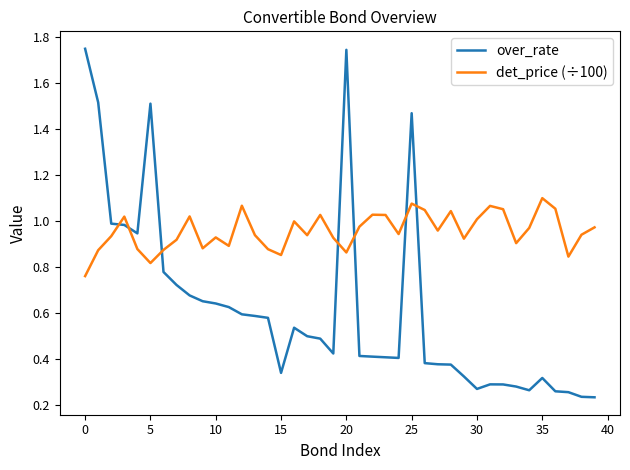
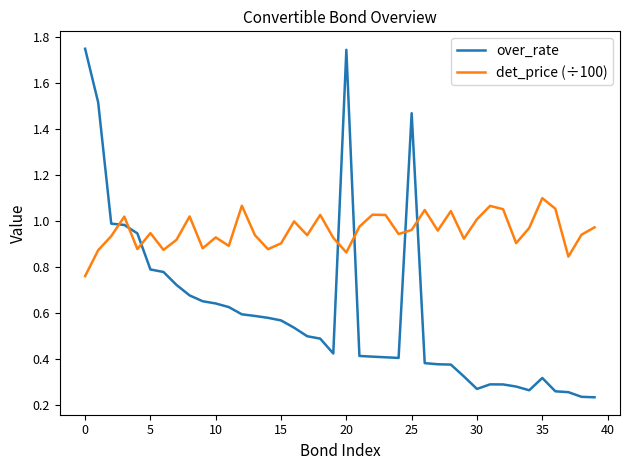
  {
    "over_rate": {
      "0": 1.75,
-     "5": 1.51,
+     "5": 0.79,
      "10": 0.64,
-     "15": 0.34,
+     "15": 0.57,
      "20": 1.74,
      "25": 1.47,
      "30": 0.27,
      "35": 0.32
    },
    "det_price (÷100)": {
      "0": 0.76,
-     "5": 0.82,
+     "5": 0.95,
      "10": 0.93,
-     "15": 0.85,
+     "15": 0.90,
      "20": 0.86,
-     "25": 1.07,
+     "25": 0.96,
      "30": 1.01,
      "35": 1.10
    }
  }
